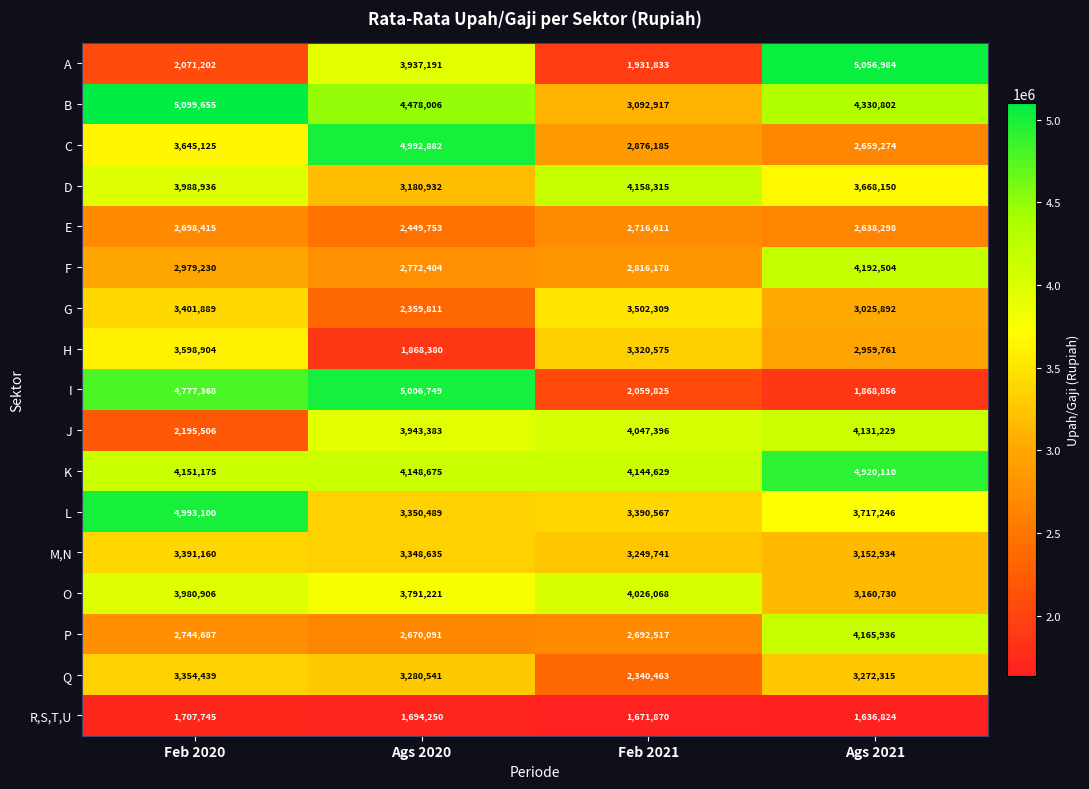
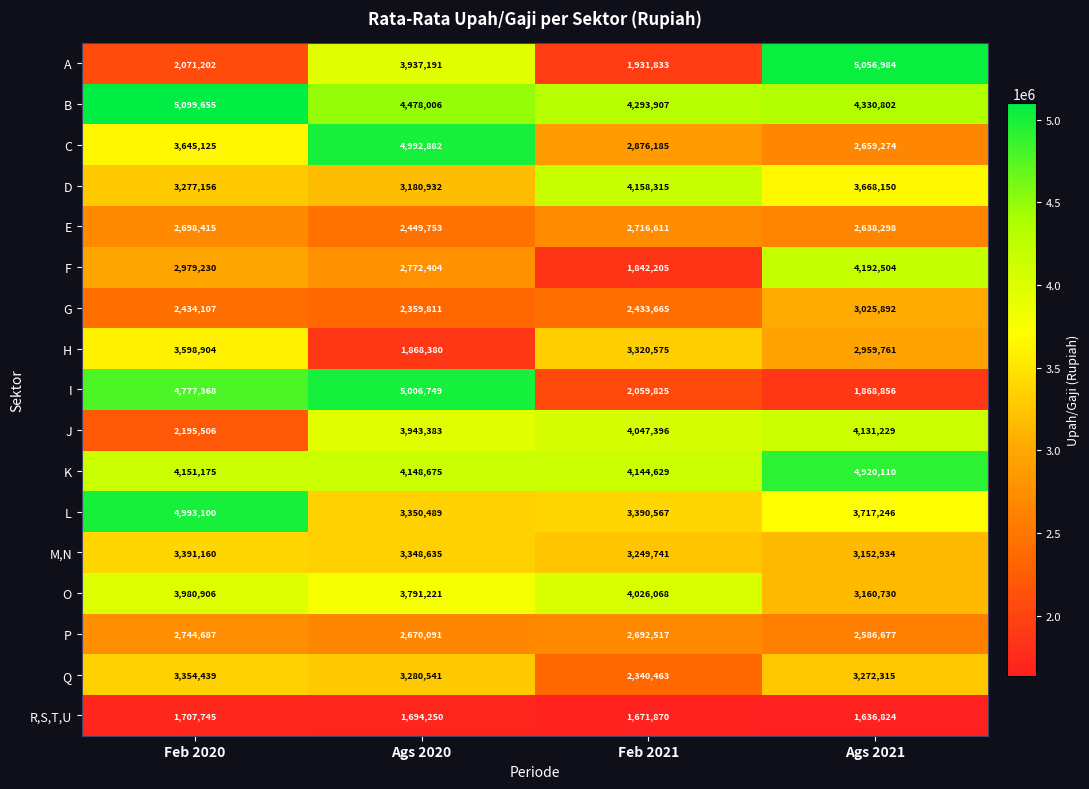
  {
    "A": {
      "Feb 2020": "2,071,202",
      "Ags 2020": "3,937,191",
      "Feb 2021": "1,931,833",
      "Ags 2021": "5,056,984"
    },
    "B": {
      "Feb 2020": "5,099,655",
      "Ags 2020": "4,478,006",
-     "Feb 2021": "3,092,917",
+     "Feb 2021": "4,293,907",
      "Ags 2021": "4,330,802"
    },
    "C": {
      "Feb 2020": "3,645,125",
      "Ags 2020": "4,992,882",
      "Feb 2021": "2,876,185",
      "Ags 2021": "2,659,274"
    },
    "D": {
-     "Feb 2020": "3,988,936",
+     "Feb 2020": "3,277,156",
      "Ags 2020": "3,180,932",
      "Feb 2021": "4,158,315",
      "Ags 2021": "3,668,150"
    },
    "E": {
      "Feb 2020": "2,698,415",
      "Ags 2020": "2,449,753",
      "Feb 2021": "2,716,611",
      "Ags 2021": "2,638,298"
    },
    "F": {
      "Feb 2020": "2,979,230",
      "Ags 2020": "2,772,404",
-     "Feb 2021": "2,816,178",
+     "Feb 2021": "1,842,205",
      "Ags 2021": "4,192,504"
    },
    "G": {
-     "Feb 2020": "3,401,889",
+     "Feb 2020": "2,434,107",
      "Ags 2020": "2,359,811",
-     "Feb 2021": "3,502,309",
+     "Feb 2021": "2,433,665",
      "Ags 2021": "3,025,892"
    },
    "H": {
      "Feb 2020": "3,598,904",
      "Ags 2020": "1,868,380",
      "Feb 2021": "3,320,575",
      "Ags 2021": "2,959,761"
    },
    "I": {
      "Feb 2020": "4,777,368",
      "Ags 2020": "5,006,749",
      "Feb 2021": "2,059,825",
      "Ags 2021": "1,868,856"
    },
    "J": {
      "Feb 2020": "2,195,506",
      "Ags 2020": "3,943,383",
      "Feb 2021": "4,047,396",
      "Ags 2021": "4,131,229"
    },
    "K": {
      "Feb 2020": "4,151,175",
      "Ags 2020": "4,148,675",
      "Feb 2021": "4,144,629",
      "Ags 2021": "4,920,110"
    },
    "L": {
      "Feb 2020": "4,993,100",
      "Ags 2020": "3,350,489",
      "Feb 2021": "3,390,567",
      "Ags 2021": "3,717,246"
    },
    "M,N": {
      "Feb 2020": "3,391,160",
      "Ags 2020": "3,348,635",
      "Feb 2021": "3,249,741",
      "Ags 2021": "3,152,934"
    },
    "O": {
      "Feb 2020": "3,980,906",
      "Ags 2020": "3,791,221",
      "Feb 2021": "4,026,068",
      "Ags 2021": "3,160,730"
    },
    "P": {
      "Feb 2020": "2,744,687",
      "Ags 2020": "2,670,091",
      "Feb 2021": "2,692,517",
-     "Ags 2021": "4,165,936"
+     "Ags 2021": "2,586,677"
    },
    "Q": {
      "Feb 2020": "3,354,439",
      "Ags 2020": "3,280,541",
      "Feb 2021": "2,340,463",
      "Ags 2021": "3,272,315"
    },
    "R,S,T,U": {
      "Feb 2020": "1,707,745",
      "Ags 2020": "1,694,250",
      "Feb 2021": "1,671,870",
      "Ags 2021": "1,636,824"
    }
  }
